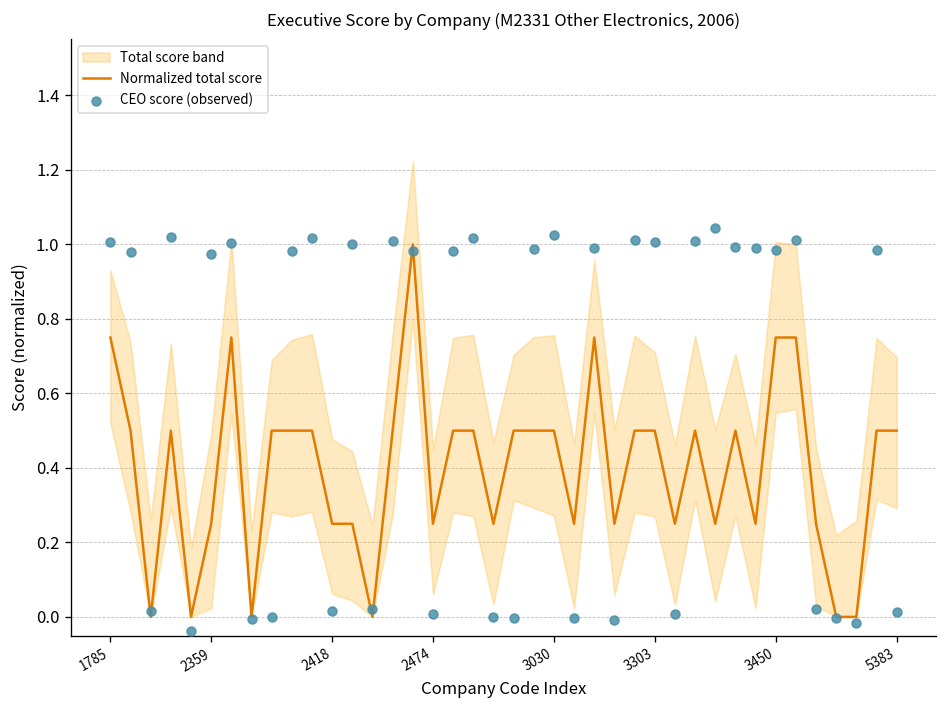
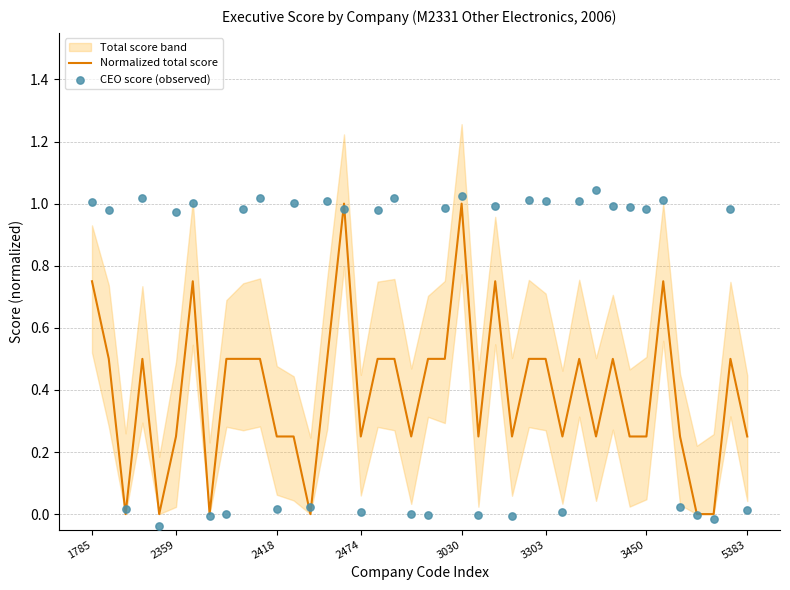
  {
    "Normalized total score": {
      "1785": 0.75,
      "2359": 0.25,
      "2418": 0.25,
      "2474": 0.25,
-     "3030": 0.50,
+     "3030": 1.00,
      "3303": 0.50,
-     "3450": 0.75,
-     "5383": 0.50
+     "3450": 0.25,
+     "5383": 0.25
    }
  }
